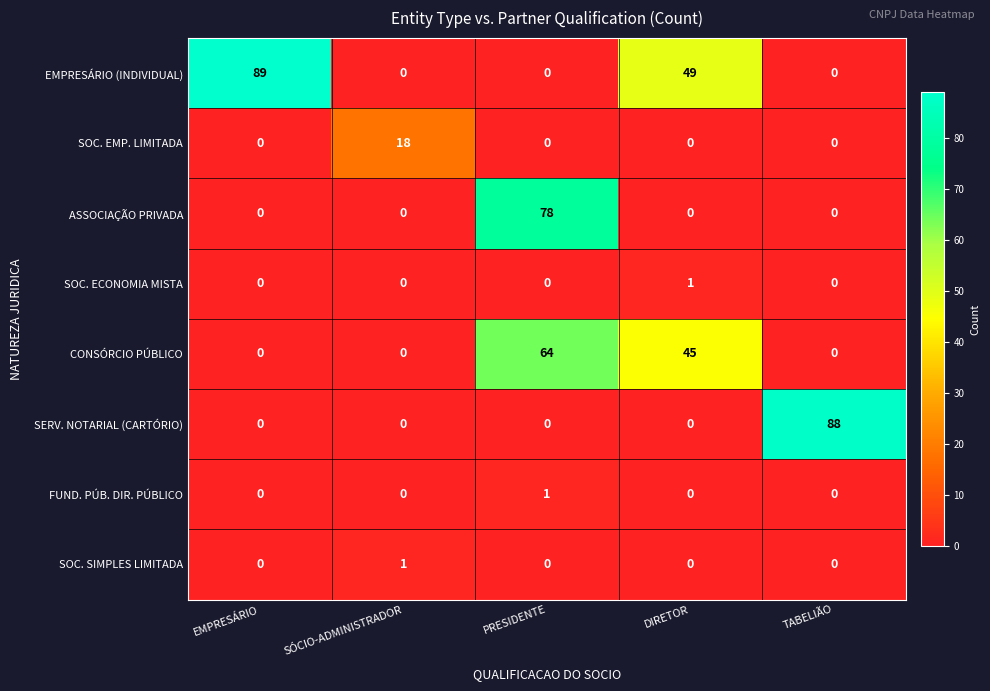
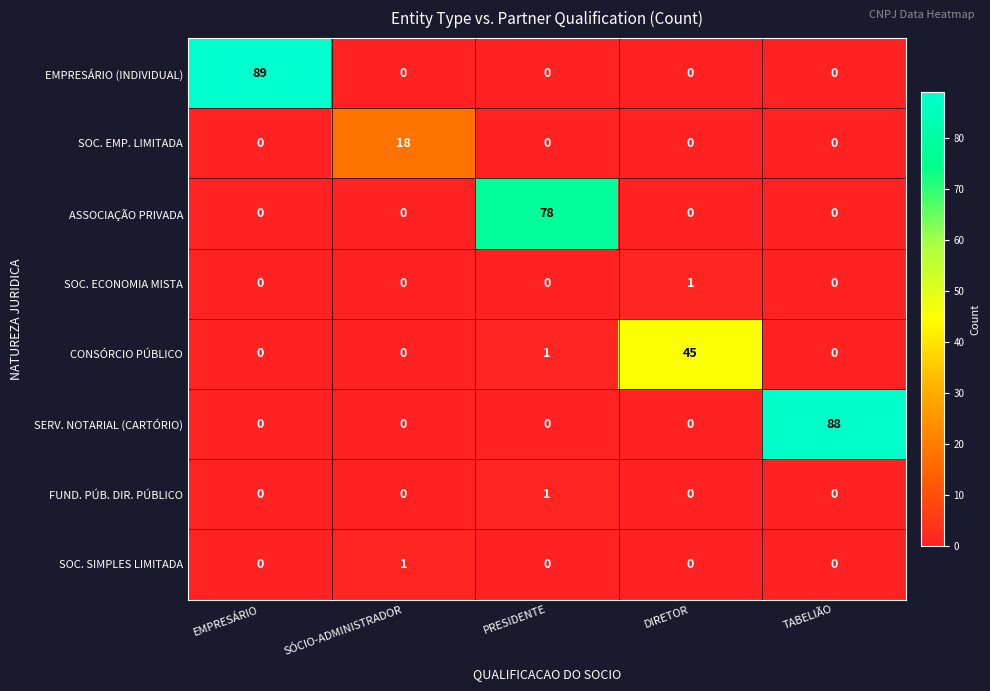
  {
    "EMPRESÁRIO (INDIVIDUAL)": {
      "EMPRESÁRIO": 89,
      "SÓCIO-ADMINISTRADOR": 0,
      "PRESIDENTE": 0,
-     "DIRETOR": 49,
+     "DIRETOR": 0,
      "TABELIÃO": 0
    },
    "SOC. EMP. LIMITADA": {
      "EMPRESÁRIO": 0,
      "SÓCIO-ADMINISTRADOR": 18,
      "PRESIDENTE": 0,
      "DIRETOR": 0,
      "TABELIÃO": 0
    },
    "ASSOCIAÇÃO PRIVADA": {
      "EMPRESÁRIO": 0,
      "SÓCIO-ADMINISTRADOR": 0,
      "PRESIDENTE": 78,
      "DIRETOR": 0,
      "TABELIÃO": 0
    },
    "SOC. ECONOMIA MISTA": {
      "EMPRESÁRIO": 0,
      "SÓCIO-ADMINISTRADOR": 0,
      "PRESIDENTE": 0,
      "DIRETOR": 1,
      "TABELIÃO": 0
    },
    "CONSÓRCIO PÚBLICO": {
      "EMPRESÁRIO": 0,
      "SÓCIO-ADMINISTRADOR": 0,
-     "PRESIDENTE": 64,
+     "PRESIDENTE": 1,
      "DIRETOR": 45,
      "TABELIÃO": 0
    },
    "SERV. NOTARIAL (CARTÓRIO)": {
      "EMPRESÁRIO": 0,
      "SÓCIO-ADMINISTRADOR": 0,
      "PRESIDENTE": 0,
      "DIRETOR": 0,
      "TABELIÃO": 88
    },
    "FUND. PÚB. DIR. PÚBLICO": {
      "EMPRESÁRIO": 0,
      "SÓCIO-ADMINISTRADOR": 0,
      "PRESIDENTE": 1,
      "DIRETOR": 0,
      "TABELIÃO": 0
    },
    "SOC. SIMPLES LIMITADA": {
      "EMPRESÁRIO": 0,
      "SÓCIO-ADMINISTRADOR": 1,
      "PRESIDENTE": 0,
      "DIRETOR": 0,
      "TABELIÃO": 0
    }
  }
